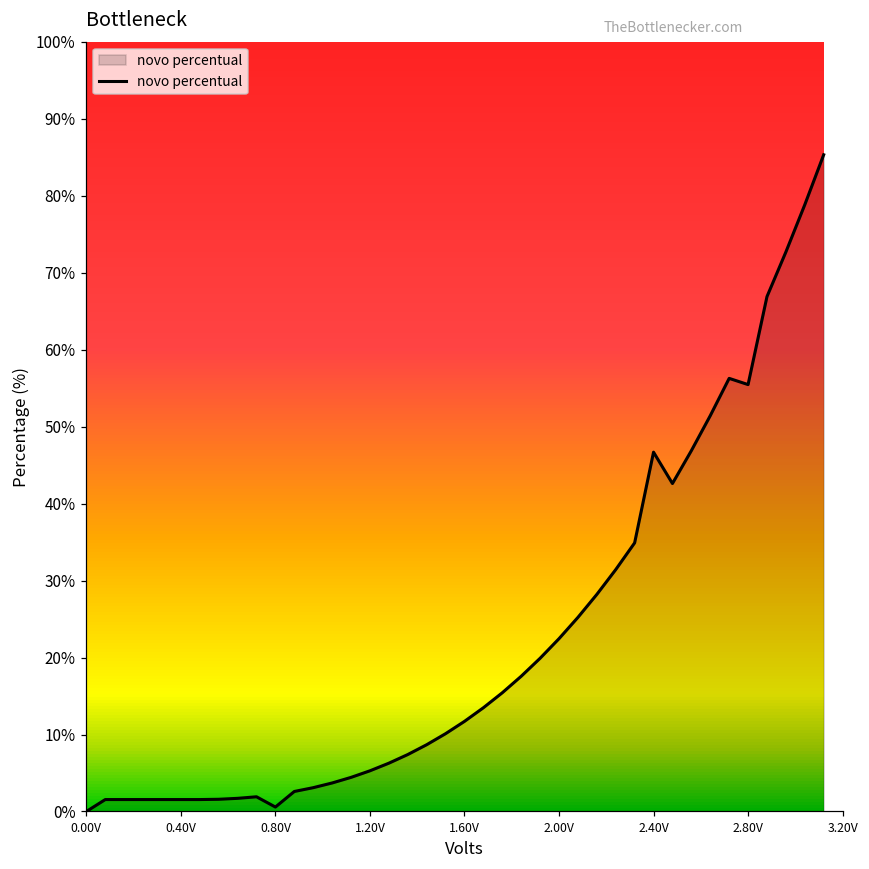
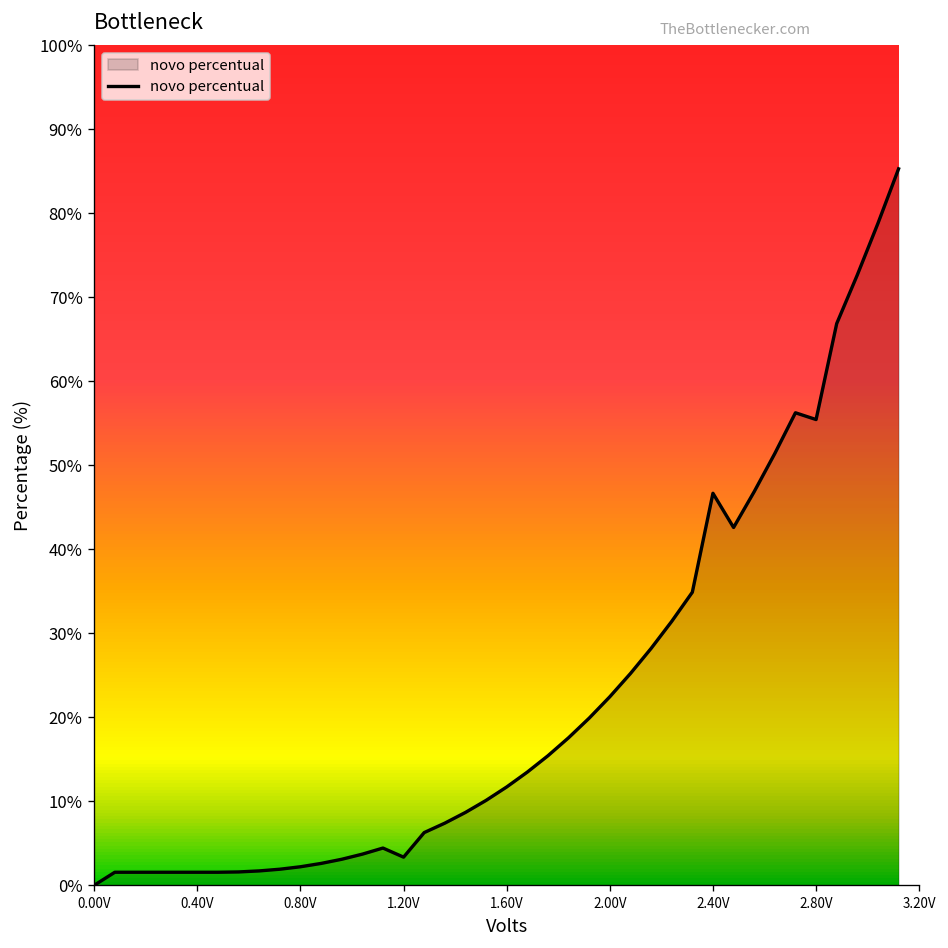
  {
    "0.00V": "0%",
    "0.40V": "2%",
-   "0.80V": "1%",
-   "1.20V": "5%",
+   "0.80V": "2%",
+   "1.20V": "3%",
    "1.60V": "12%",
    "2.00V": "22%",
    "2.40V": "47%",
    "2.80V": "55%"
  }
